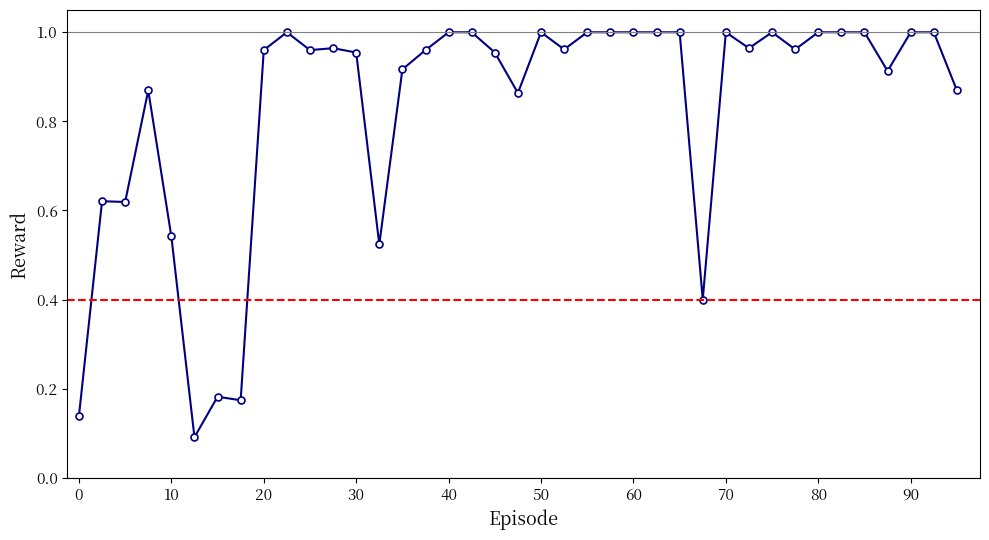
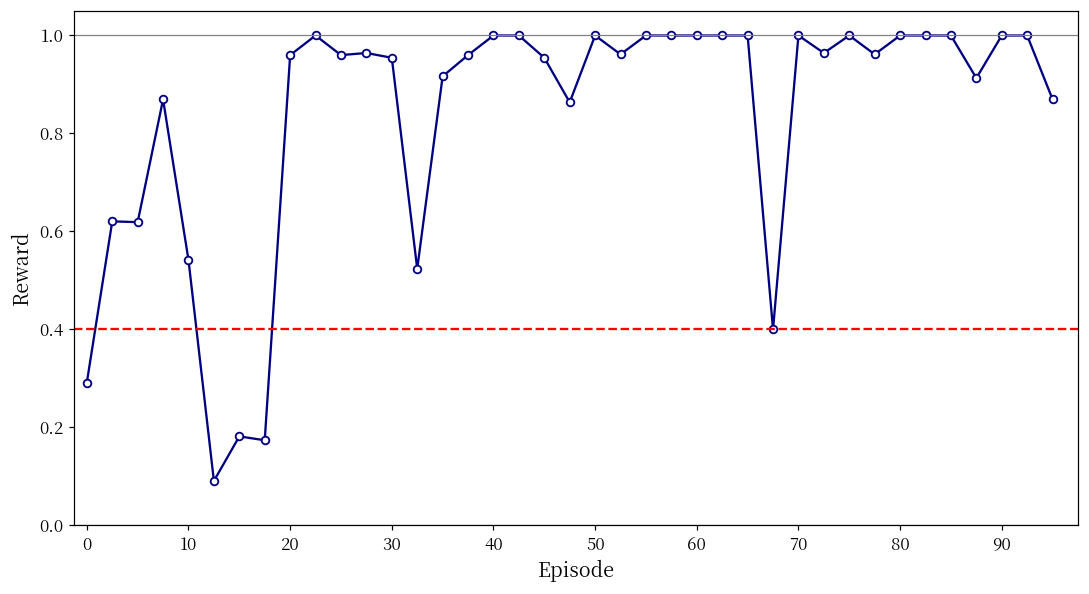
  {
-   "0": 0.14,
+   "0": 0.29,
    "40": 1.00,
    "80": 1.00
  }
